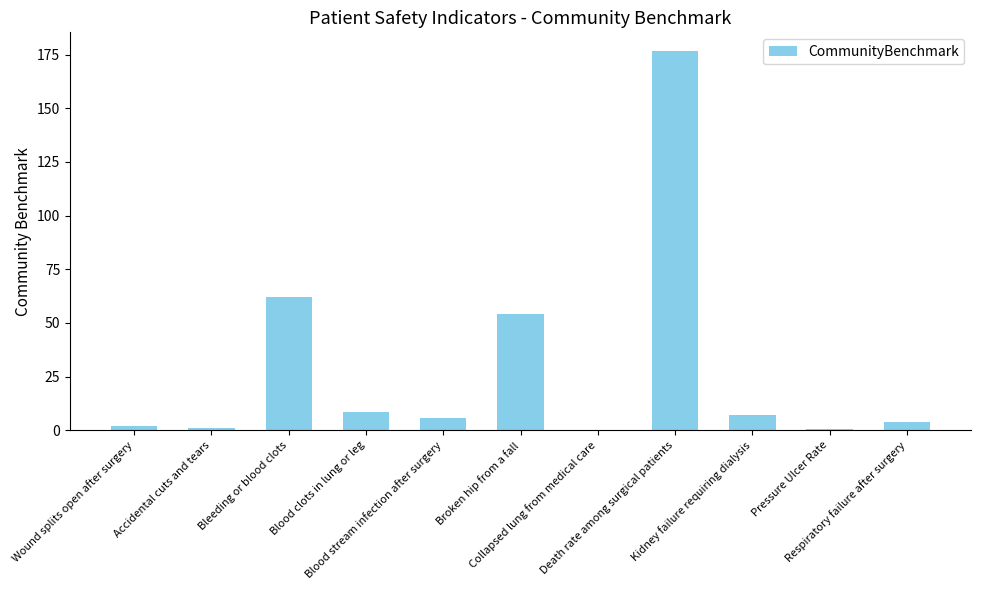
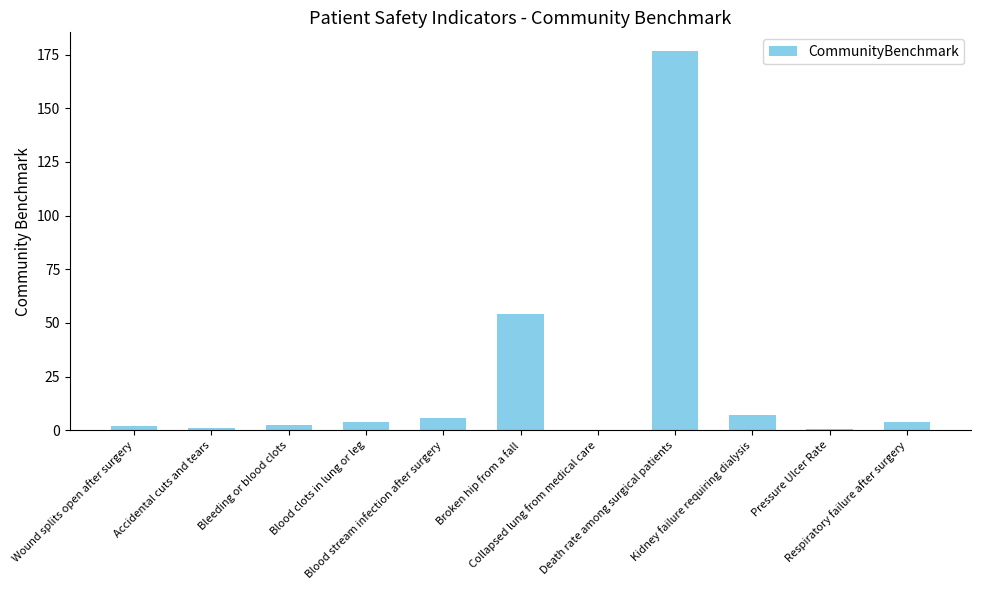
  {
    "Wound splits open after surgery": 2,
-   "Bleeding or blood clots": 62,
-   "Blood clots in lung or leg": 8,
+   "Bleeding or blood clots": 2,
+   "Blood clots in lung or leg": 4,
    "Blood stream infection after surgery": 6,
    "Broken hip from a fall": 54,
    "Death rate among surgical patients": 177,
    "Kidney failure requiring dialysis": 7,
    "Respiratory failure after surgery": 4
  }
